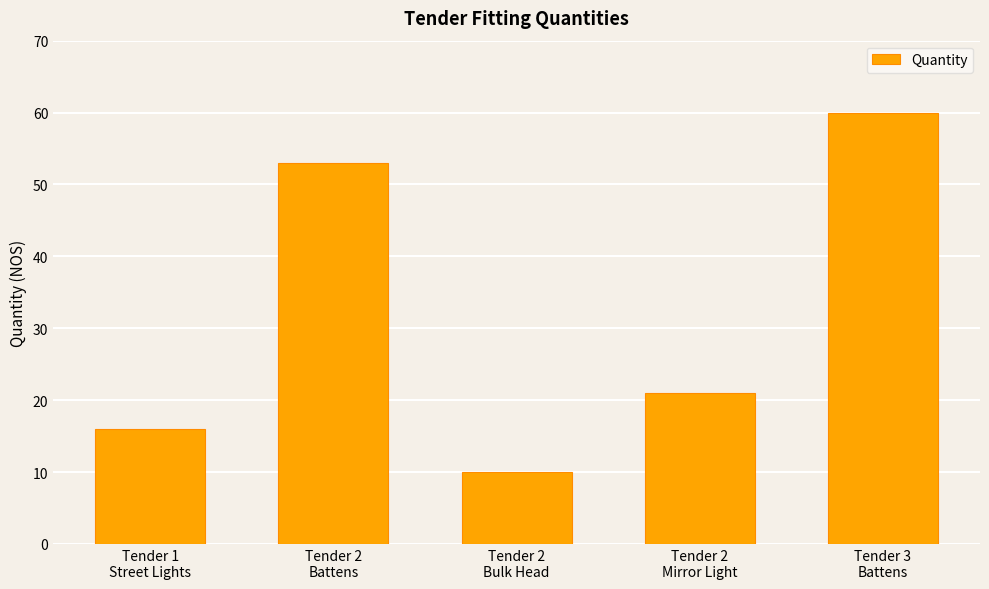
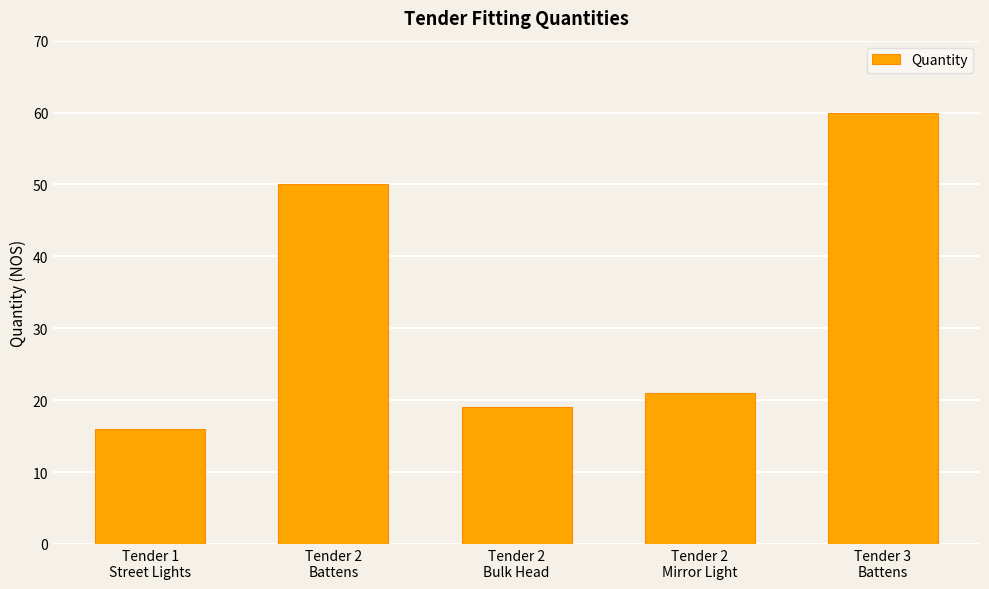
  {
    "Tender 1 Street Lights": 16,
-   "Tender 2 Battens": 53,
-   "Tender 2 Bulk Head": 10,
+   "Tender 2 Battens": 50,
+   "Tender 2 Bulk Head": 19,
    "Tender 2 Mirror Light": 21,
    "Tender 3 Battens": 60
  }
